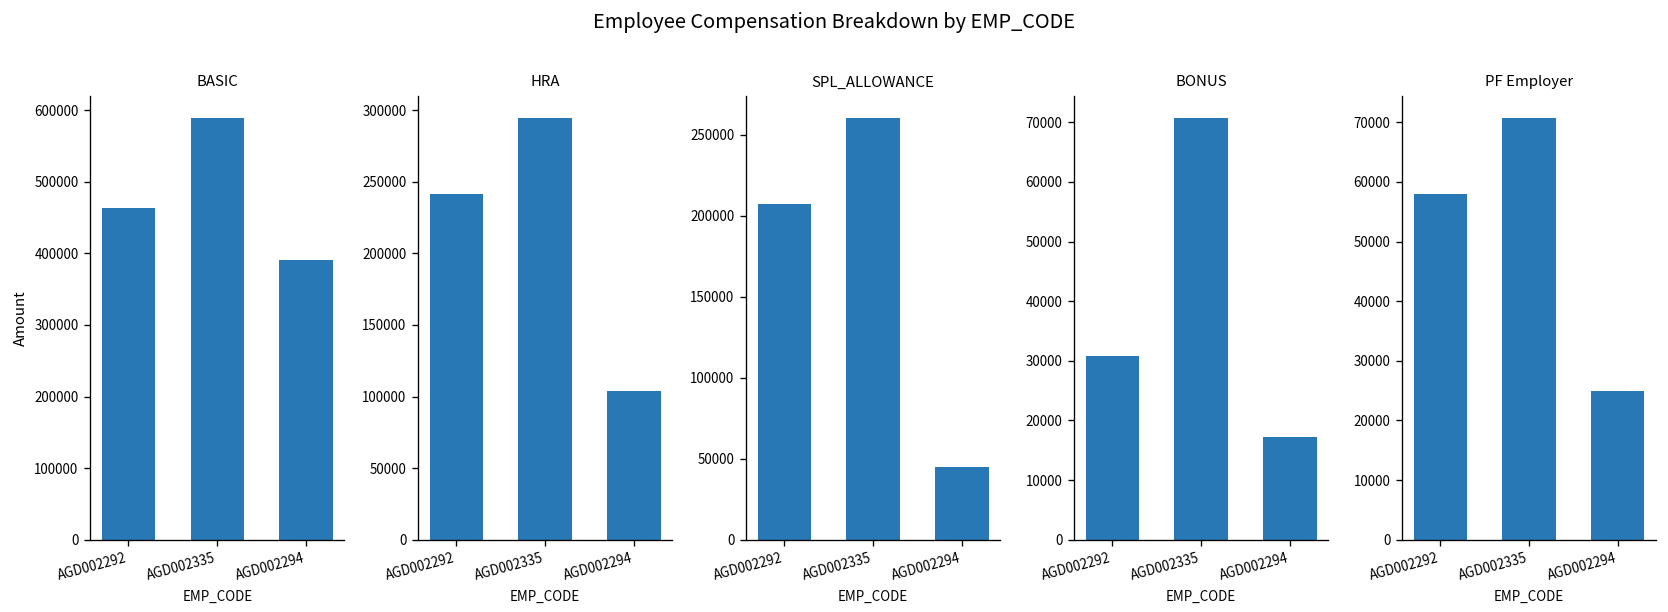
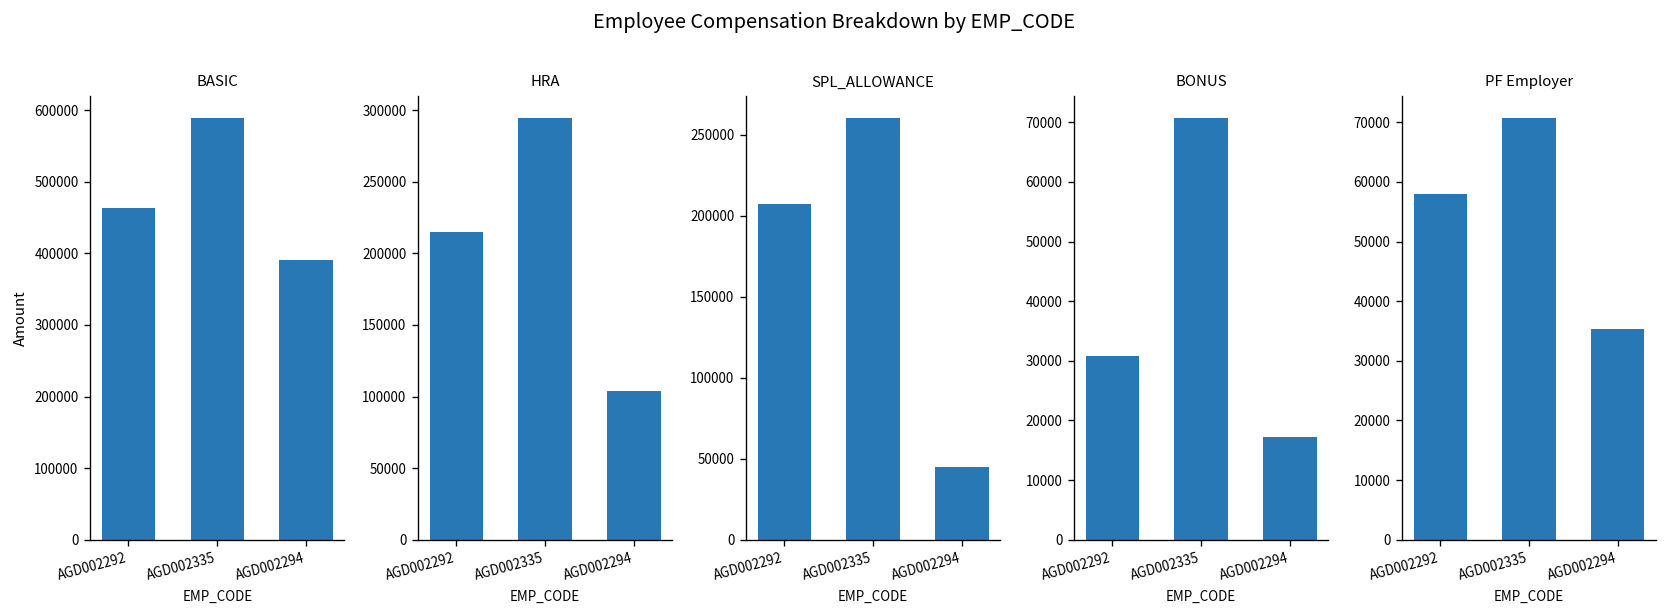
  {
    "BASIC": {
      "AGD002292": 460000,
      "AGD002335": 590000,
      "AGD002294": 390000
    },
    "HRA": {
-     "AGD002292": 241000,
+     "AGD002292": 215000,
      "AGD002335": 295000,
      "AGD002294": 104000
    },
    "SPL_ALLOWANCE": {
      "AGD002292": 207000,
      "AGD002335": 261000,
      "AGD002294": 45000
    },
    "BONUS": {
      "AGD002292": 31000,
      "AGD002335": 71000,
      "AGD002294": 17000
    },
    "PF Employer": {
      "AGD002292": 58000,
      "AGD002335": 71000,
-     "AGD002294": 25000
+     "AGD002294": 35000
    }
  }
